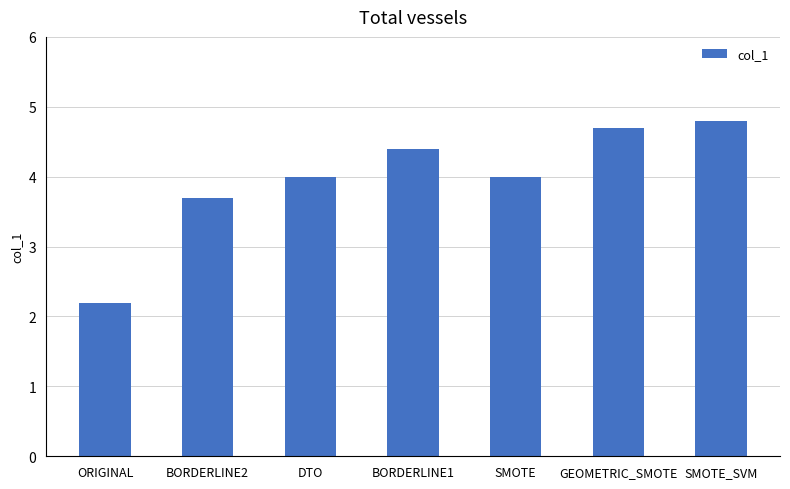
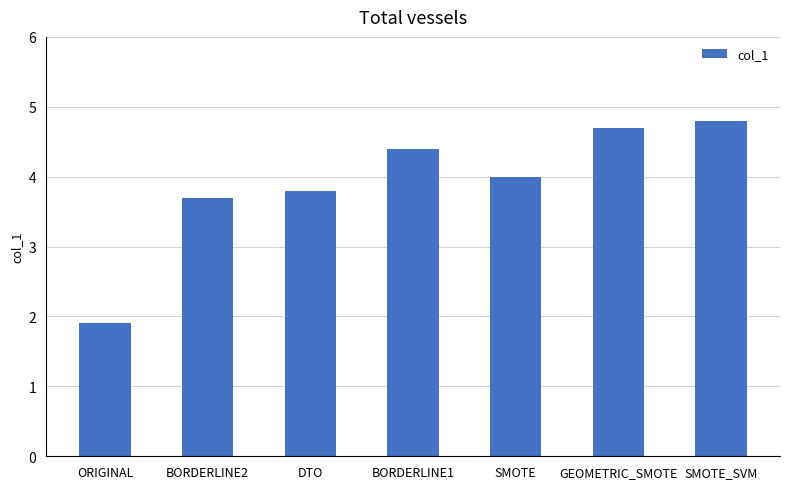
  {
-   "ORIGINAL": 2.2,
+   "ORIGINAL": 1.9,
    "BORDERLINE2": 3.7,
-   "DTO": 4.0,
+   "DTO": 3.8,
    "BORDERLINE1": 4.4,
    "SMOTE": 4.0,
    "GEOMETRIC_SMOTE": 4.7,
    "SMOTE_SVM": 4.8
  }
